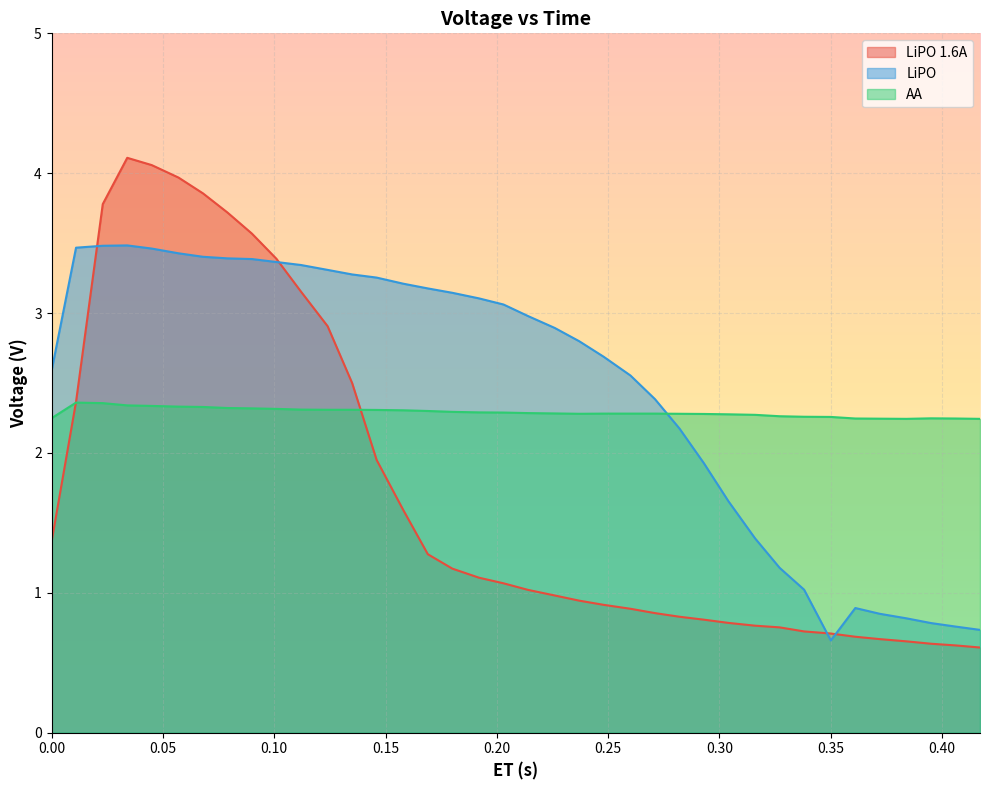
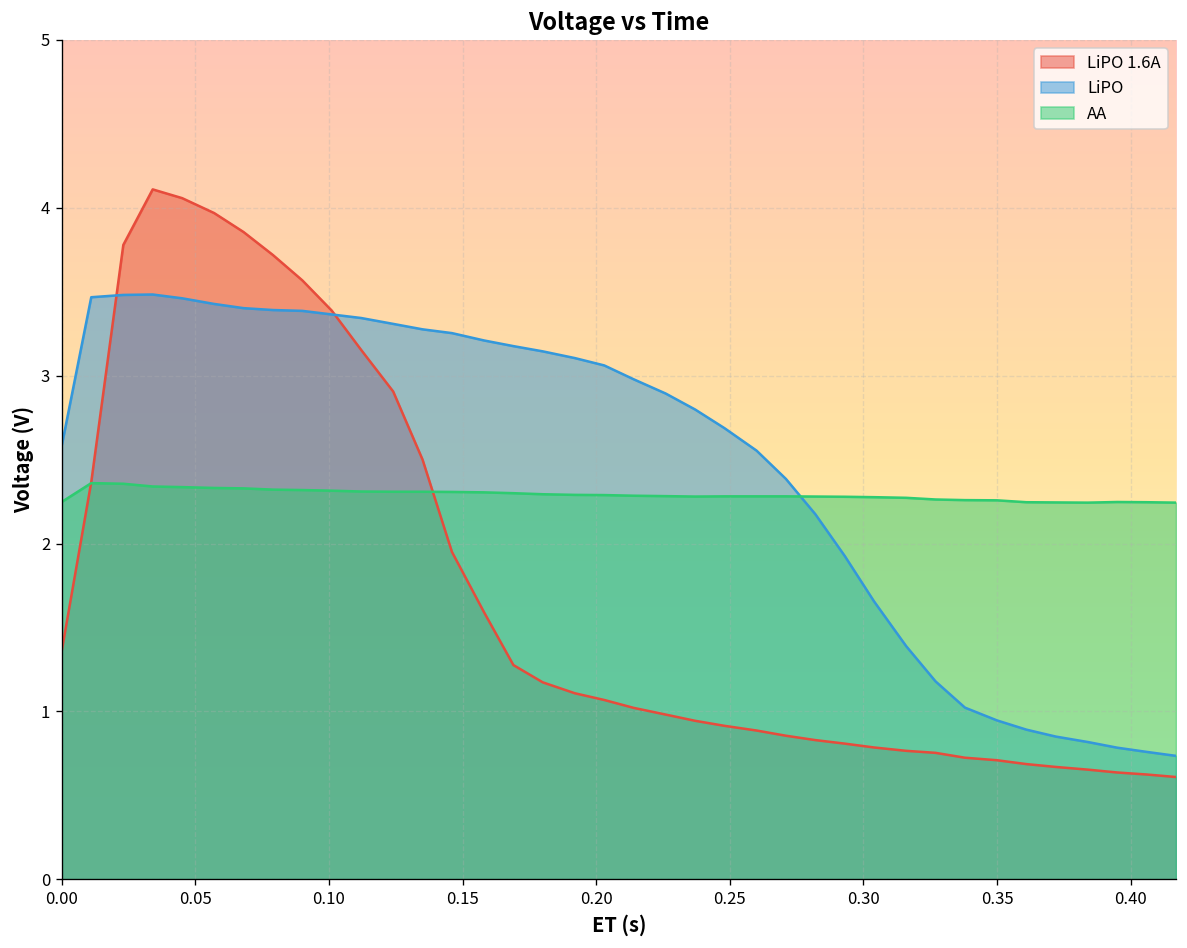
  {
    "LiPO 1.6A": {
      "0.00": 1.36,
      "0.35": 0.71
    },
    "LiPO": {
      "0.00": 2.59,
-     "0.35": 0.66
+     "0.35": 0.95
    },
    "AA": {
      "0.00": 2.25,
      "0.35": 2.26
    }
  }
